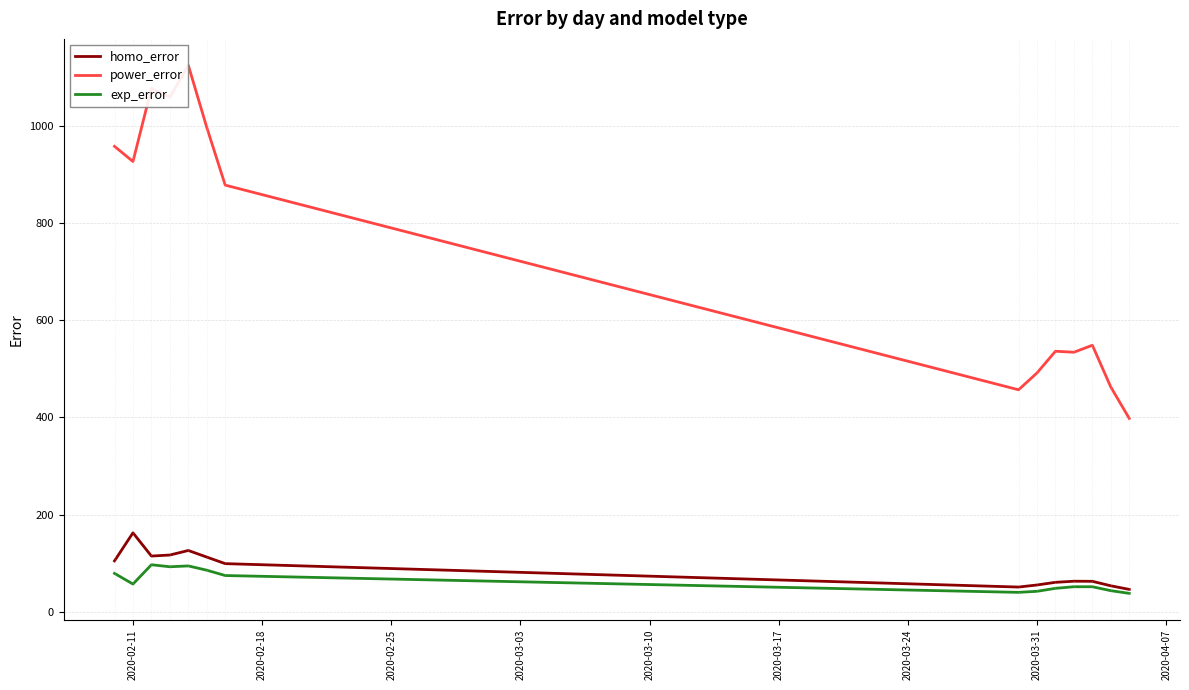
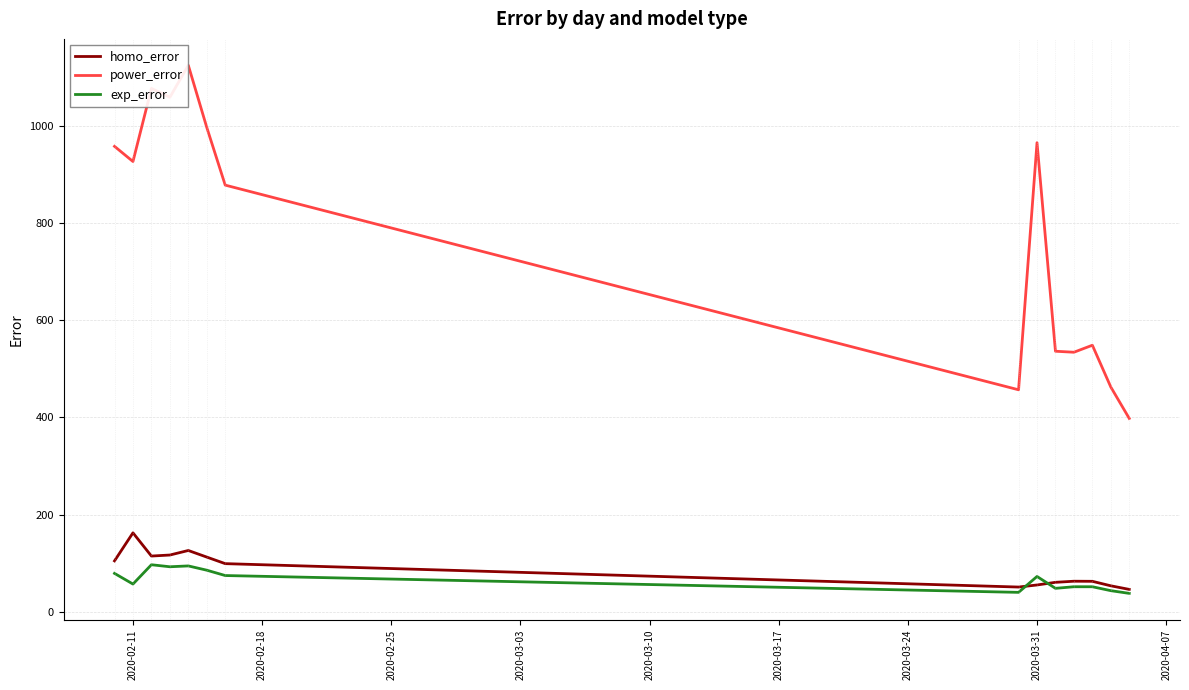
  {
    "homo_error": {
      "2020-02-11": 160,
      "2020-03-31": 60
    },
    "power_error": {
      "2020-02-11": 930,
-     "2020-03-31": 490
+     "2020-03-31": 970
    },
    "exp_error": {
      "2020-02-11": 60,
-     "2020-03-31": 40
+     "2020-03-31": 70
    }
  }
